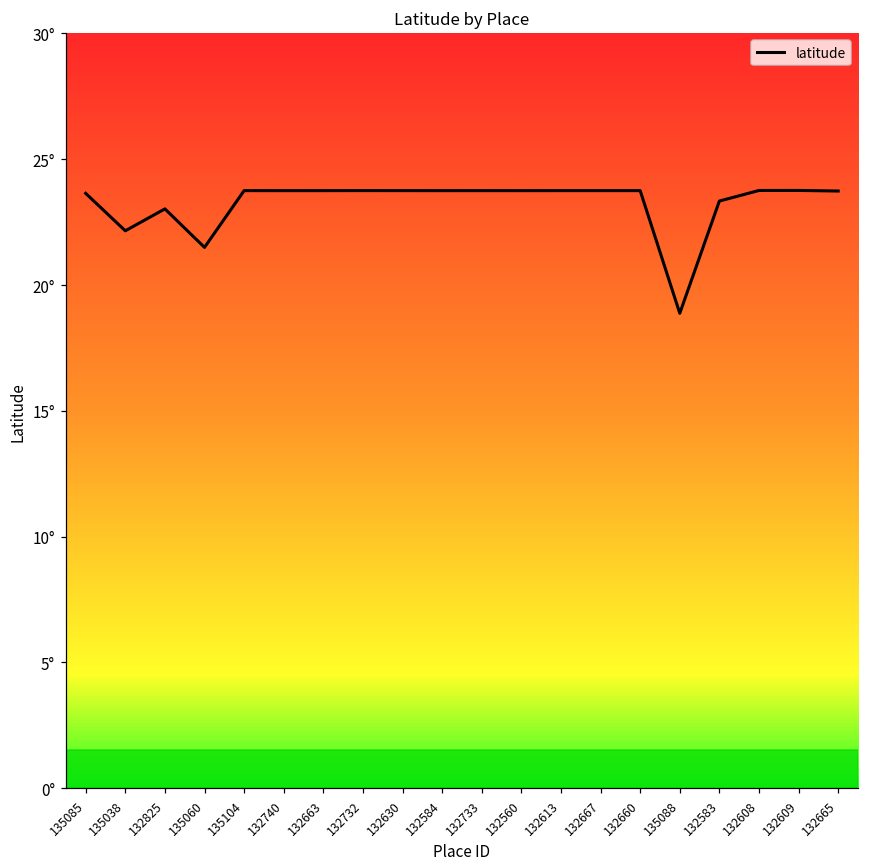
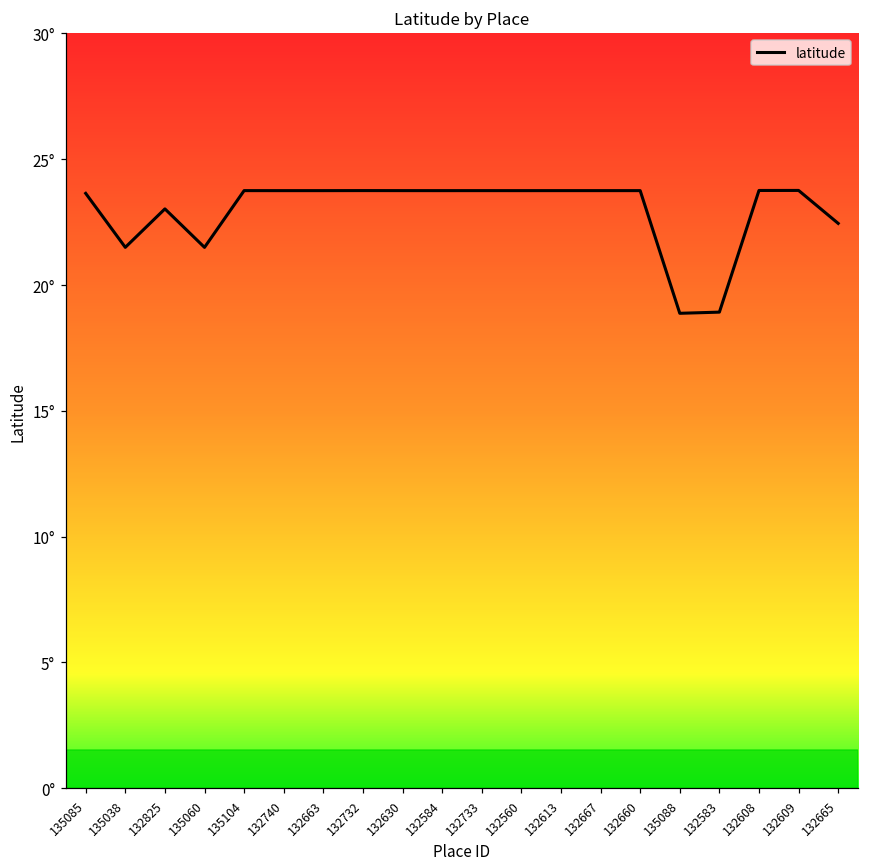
  {
    "135085": "23.6°",
-   "135038": "22.2°",
+   "135038": "21.5°",
    "132825": "23.0°",
    "135060": "21.5°",
    "135104": "23.8°",
    "132740": "23.8°",
    "132663": "23.8°",
    "132732": "23.8°",
    "132630": "23.8°",
    "132584": "23.8°",
    "132733": "23.8°",
    "132560": "23.8°",
    "132613": "23.8°",
    "132667": "23.8°",
    "132660": "23.8°",
    "135088": "18.9°",
-   "132583": "23.3°",
+   "132583": "18.9°",
    "132608": "23.8°",
    "132609": "23.8°",
-   "132665": "23.7°"
+   "132665": "22.4°"
  }
